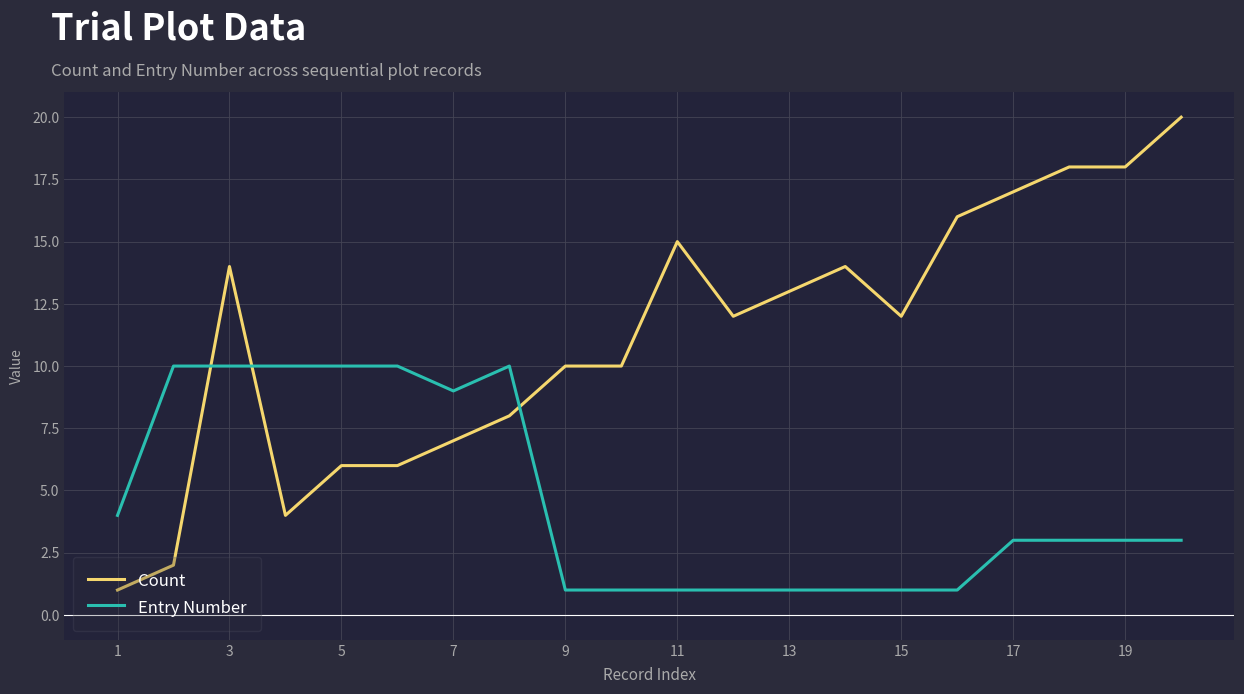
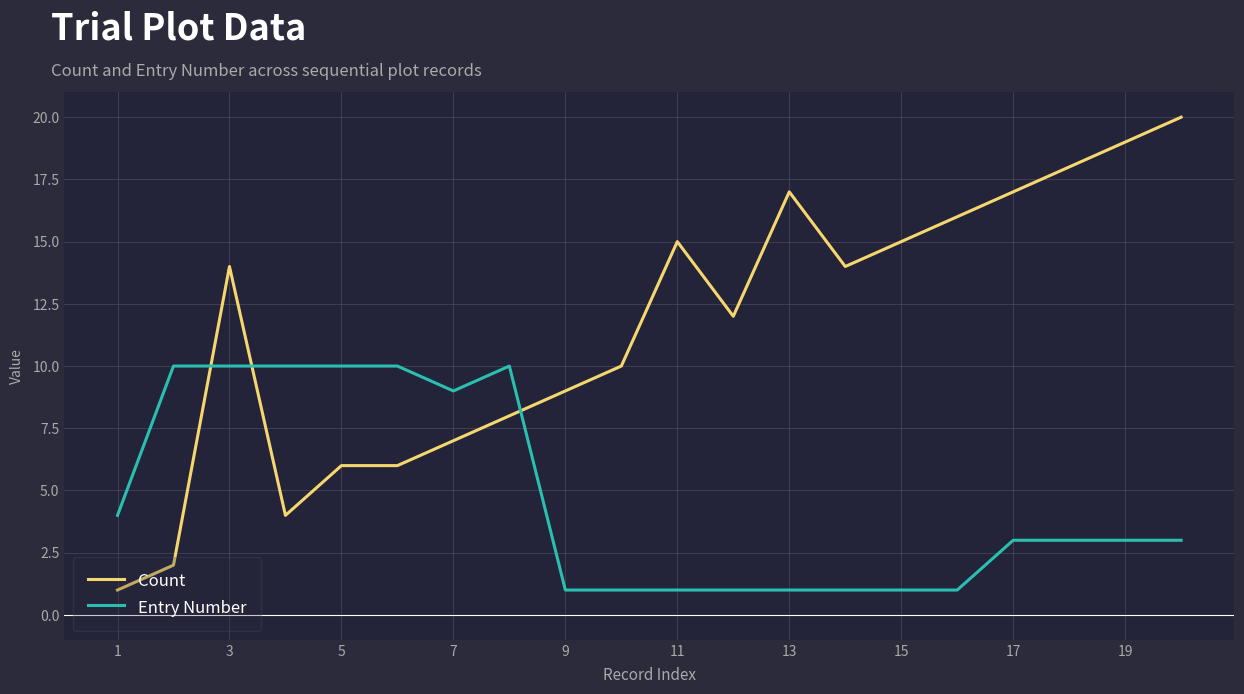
  {
    "Count": {
      "3": 14,
      "5": 6,
      "7": 7,
-     "9": 10,
+     "9": 9,
      "11": 15,
-     "13": 13,
-     "15": 12,
+     "13": 17,
+     "15": 15,
      "17": 17,
-     "19": 18
+     "19": 19
    },
    "Entry Number": {
      "1": 4,
      "3": 10,
      "5": 10,
      "7": 9,
      "9": 1,
      "11": 1,
      "13": 1,
      "15": 1,
      "17": 3,
      "19": 3
    }
  }
